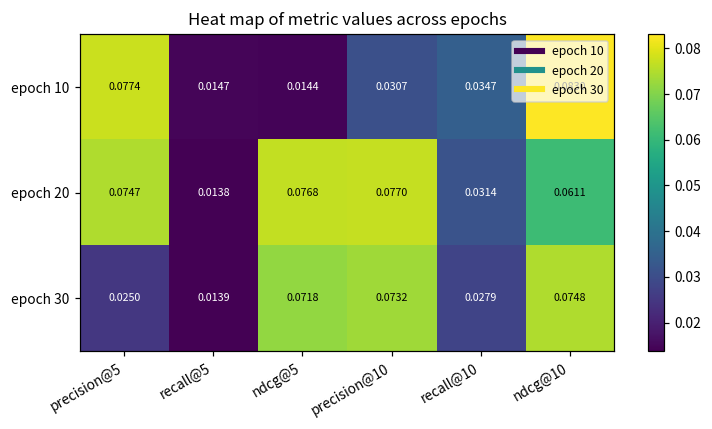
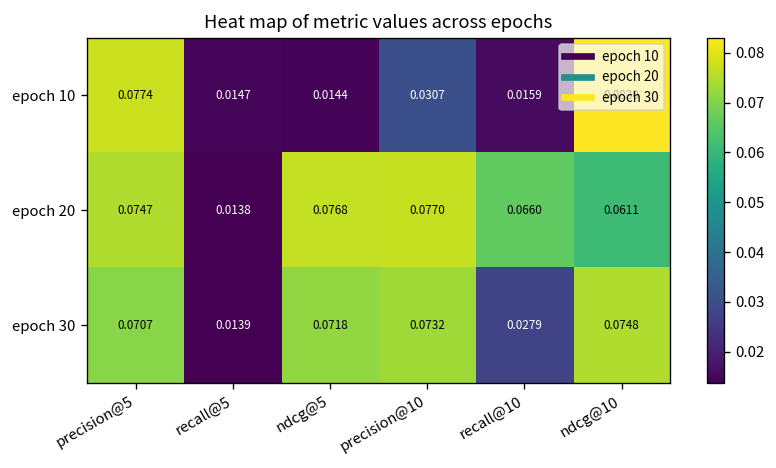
  {
    "epoch 10": {
      "precision@5": 0.0774,
      "recall@5": 0.0147,
      "ndcg@5": 0.0144,
      "precision@10": 0.0307,
-     "recall@10": 0.0347
+     "recall@10": 0.0159
    },
    "epoch 20": {
      "precision@5": 0.0747,
      "recall@5": 0.0138,
      "ndcg@5": 0.0768,
      "precision@10": 0.0770,
-     "recall@10": 0.0314,
+     "recall@10": 0.0660,
      "ndcg@10": 0.0611
    },
    "epoch 30": {
-     "precision@5": 0.0250,
+     "precision@5": 0.0707,
      "recall@5": 0.0139,
      "ndcg@5": 0.0718,
      "precision@10": 0.0732,
      "recall@10": 0.0279,
      "ndcg@10": 0.0748
    }
  }
